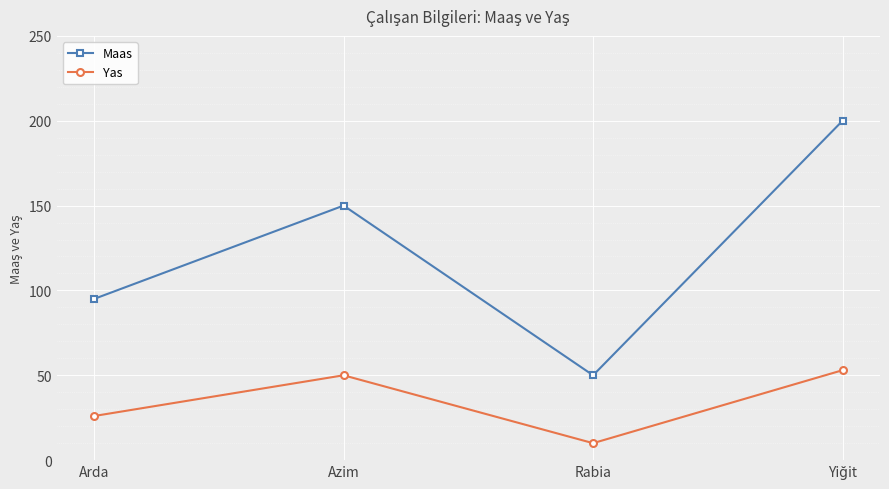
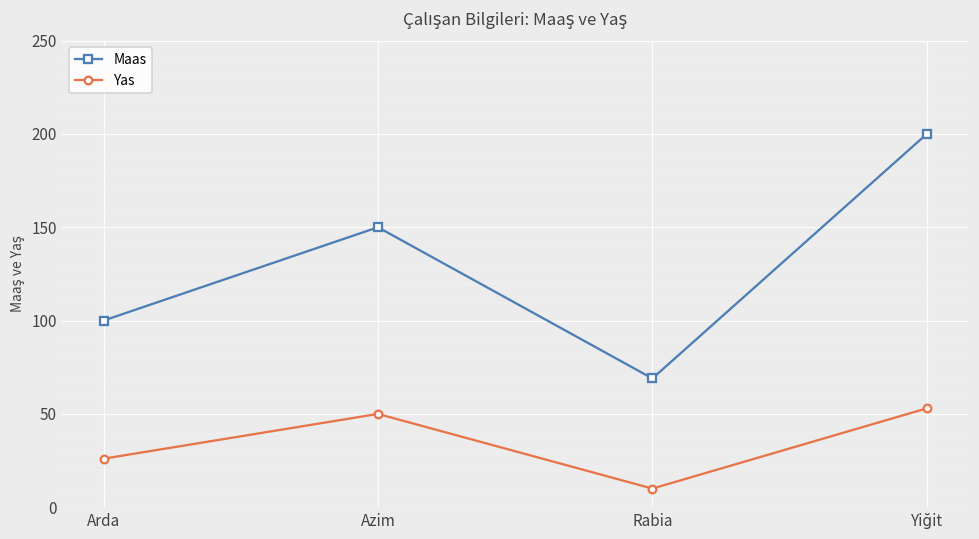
  {
    "Maas": {
-     "Arda": 95,
+     "Arda": 100,
      "Azim": 150,
-     "Rabia": 50,
+     "Rabia": 69,
      "Yiğit": 200
    },
    "Yas": {
      "Arda": 26,
      "Azim": 50,
      "Rabia": 10,
      "Yiğit": 53
    }
  }
